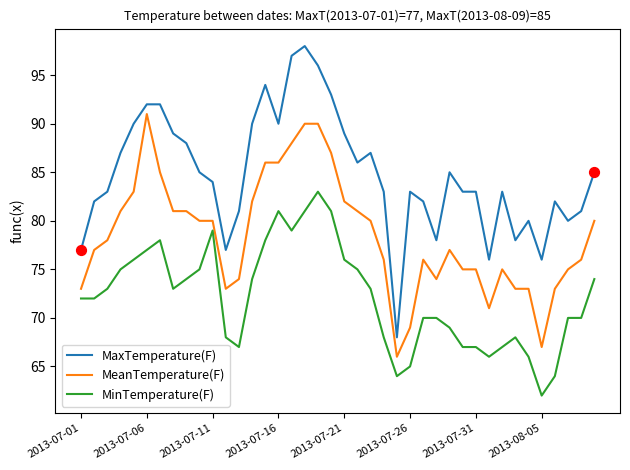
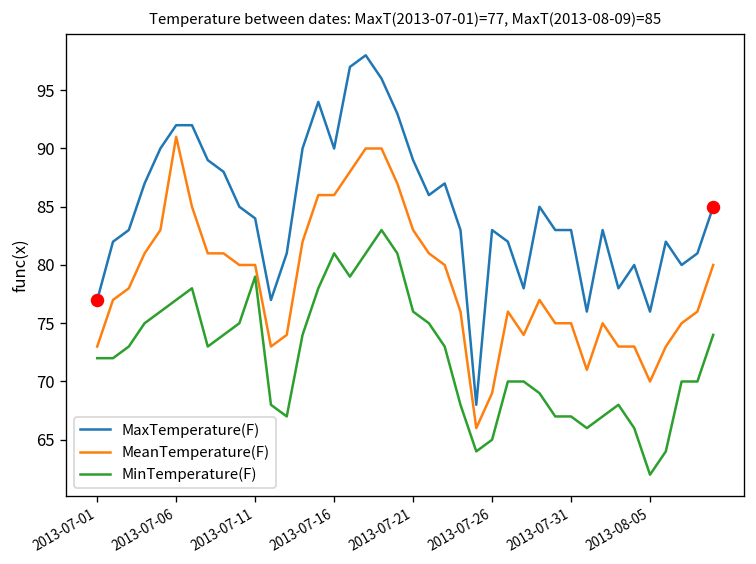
  {
    "MaxTemperature(F)": {
      "2013-07-06": 92,
      "2013-07-11": 84,
      "2013-07-16": 90,
      "2013-07-21": 89,
      "2013-07-26": 83,
      "2013-07-31": 83,
      "2013-08-05": 76
    },
    "MeanTemperature(F)": {
      "2013-07-01": 73,
      "2013-07-06": 91,
      "2013-07-11": 80,
      "2013-07-16": 86,
-     "2013-07-21": 82,
+     "2013-07-21": 83,
      "2013-07-26": 69,
      "2013-07-31": 75,
-     "2013-08-05": 67
+     "2013-08-05": 70
    },
    "MinTemperature(F)": {
      "2013-07-01": 72,
      "2013-07-06": 77,
      "2013-07-11": 79,
      "2013-07-16": 81,
      "2013-07-21": 76,
      "2013-07-26": 65,
      "2013-07-31": 67,
      "2013-08-05": 62
    }
  }
